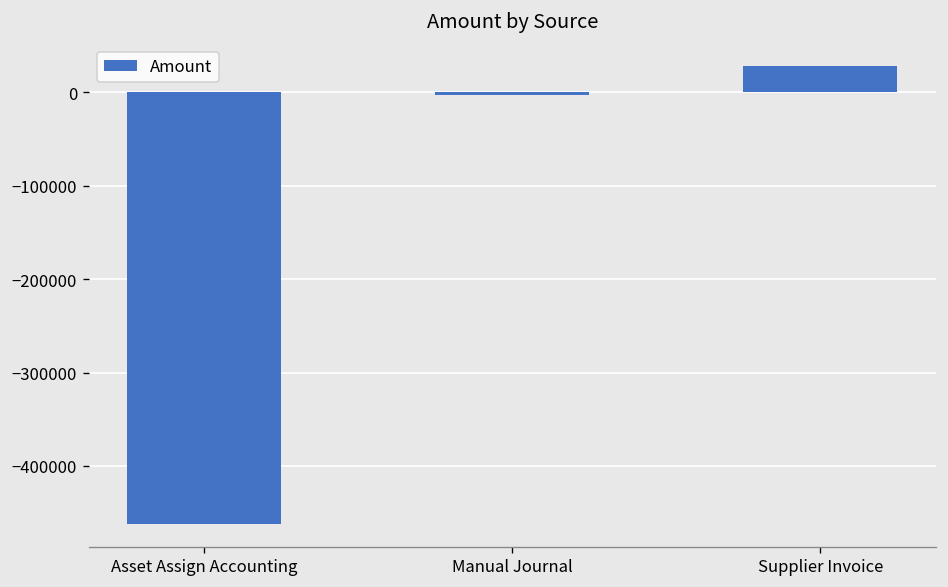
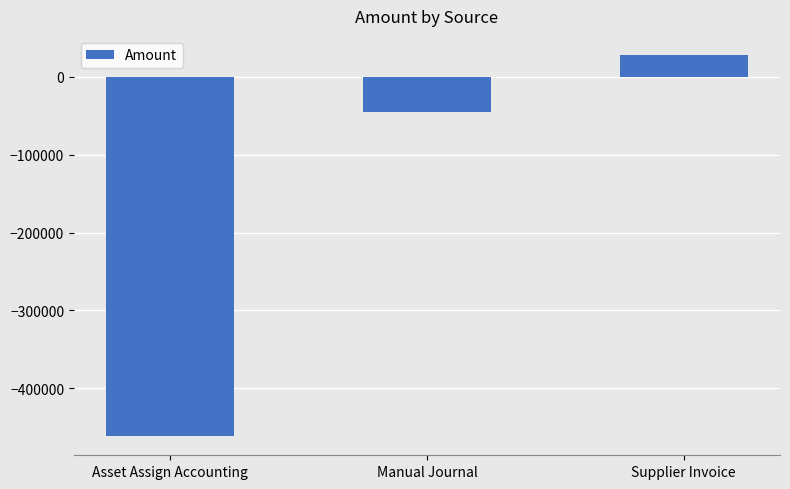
  {
    "Asset Assign Accounting": -460000,
-   "Manual Journal": 0,
+   "Manual Journal": -40000,
    "Supplier Invoice": 30000
  }
